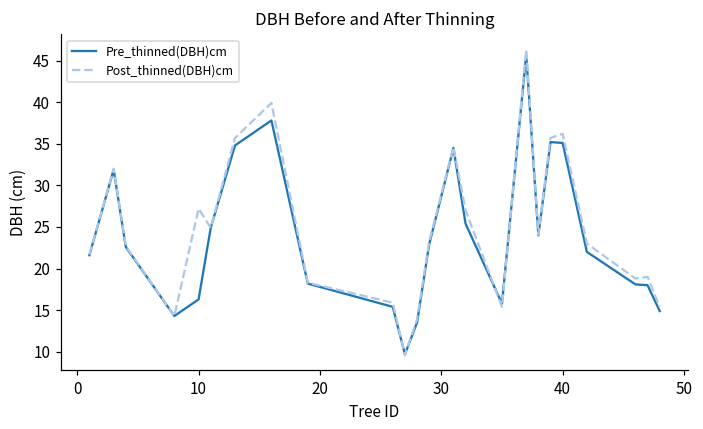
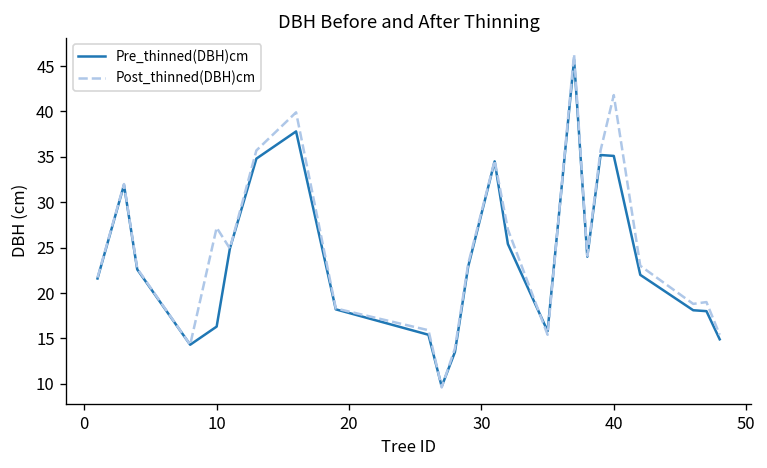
  {
    "Pre_thinned(DBH)cm": {
      "10": 16,
      "40": 35
    },
    "Post_thinned(DBH)cm": {
      "10": 27,
-     "40": 36
+     "40": 42
    }
  }
